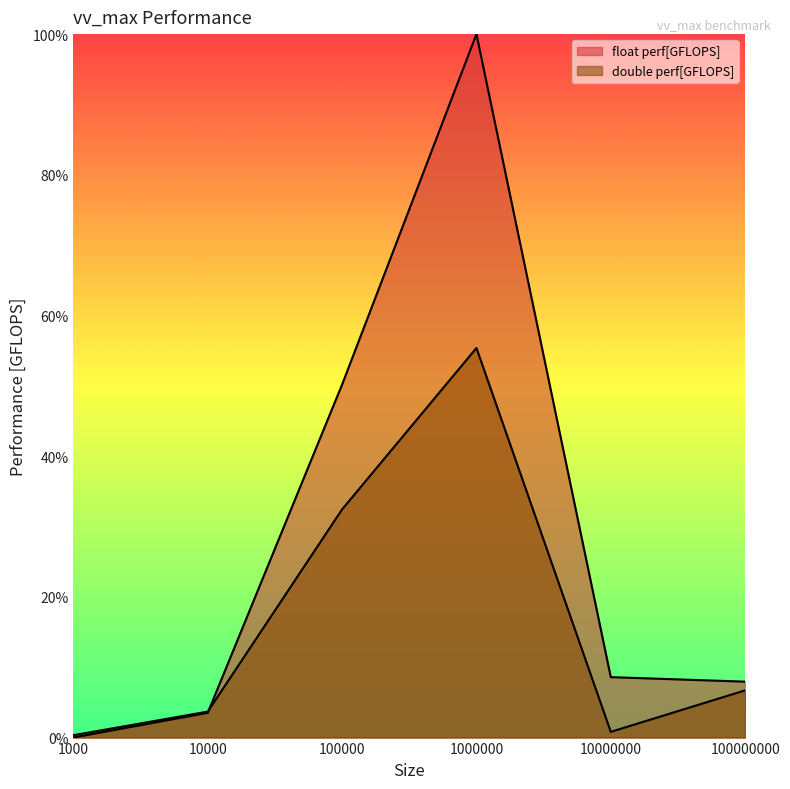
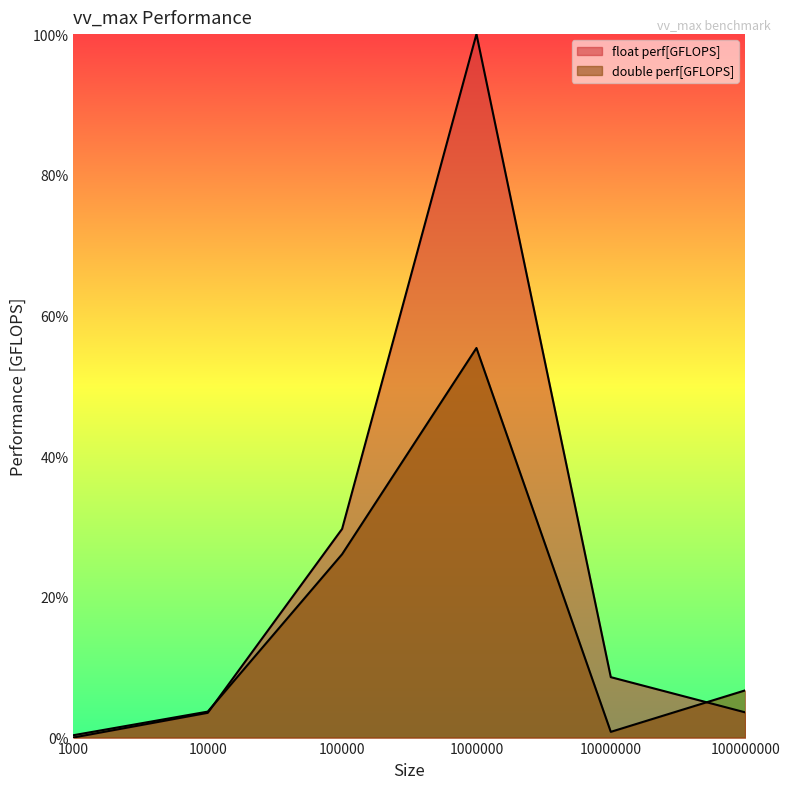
  {
    "float perf[GFLOPS]": {
-     "100000": "50%",
+     "100000": "30%",
      "1000000": "100%",
      "10000000": "9%",
-     "100000000": "8%"
+     "100000000": "4%"
    },
    "double perf[GFLOPS]": {
-     "100000": "32%",
+     "100000": "26%",
      "1000000": "55%",
      "10000000": "1%",
      "100000000": "7%"
    }
  }
